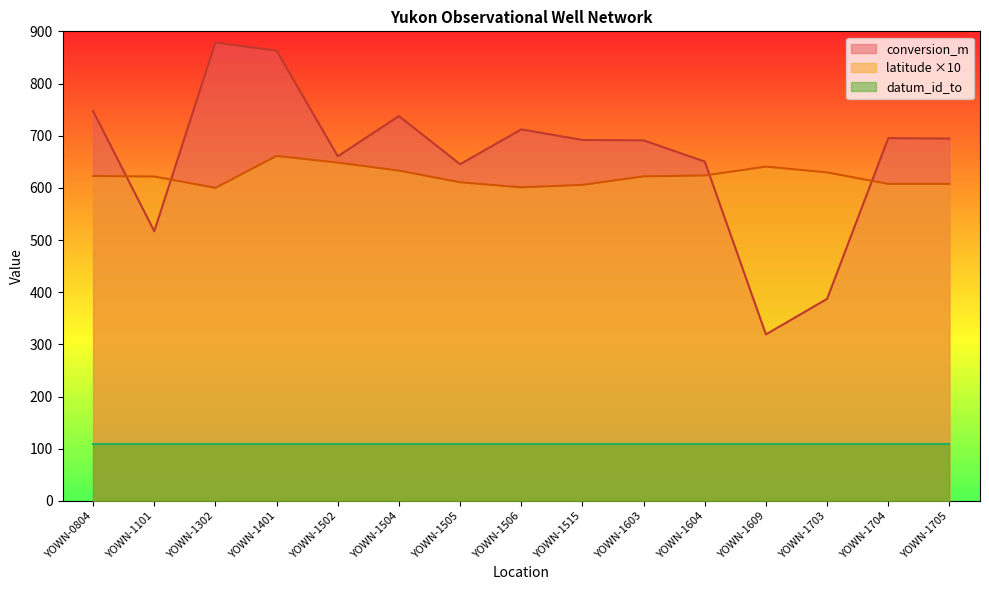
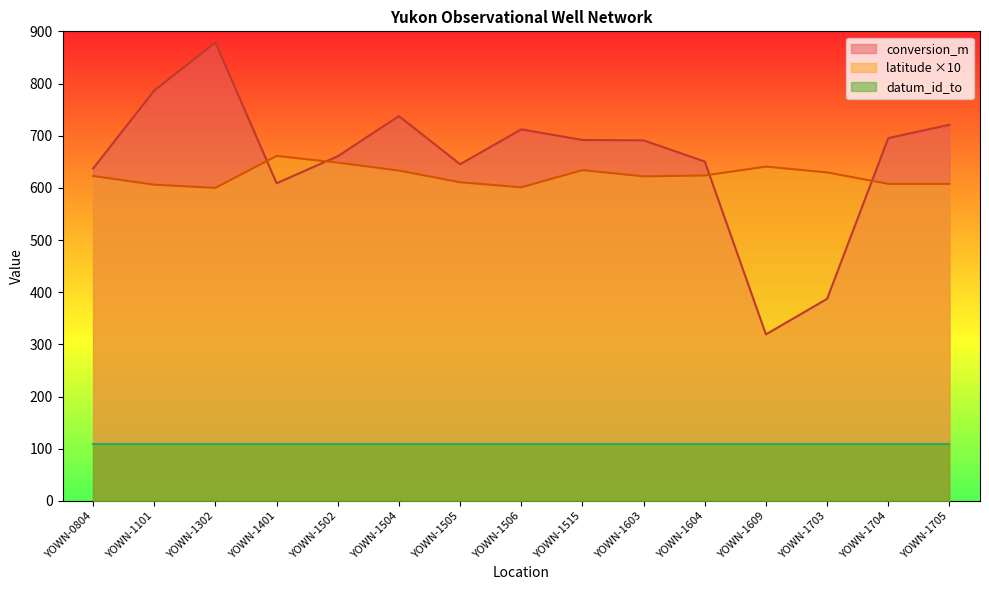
  {
    "conversion_m": {
-     "YOWN-0804": 750,
-     "YOWN-1101": 520,
+     "YOWN-0804": 640,
+     "YOWN-1101": 790,
      "YOWN-1302": 880,
-     "YOWN-1401": 860,
+     "YOWN-1401": 610,
      "YOWN-1502": 660,
      "YOWN-1504": 740,
      "YOWN-1505": 650,
      "YOWN-1506": 710,
      "YOWN-1515": 690,
      "YOWN-1603": 690,
      "YOWN-1604": 650,
      "YOWN-1609": 320,
      "YOWN-1703": 390,
      "YOWN-1704": 700,
-     "YOWN-1705": 690
+     "YOWN-1705": 720
    },
    "latitude ×10": {
      "YOWN-0804": 620,
-     "YOWN-1101": 620,
+     "YOWN-1101": 610,
      "YOWN-1302": 600,
      "YOWN-1401": 660,
      "YOWN-1502": 650,
      "YOWN-1504": 630,
      "YOWN-1505": 610,
      "YOWN-1506": 600,
-     "YOWN-1515": 610,
+     "YOWN-1515": 630,
      "YOWN-1603": 620,
      "YOWN-1604": 620,
      "YOWN-1609": 640,
      "YOWN-1703": 630,
      "YOWN-1704": 610,
      "YOWN-1705": 610
    },
    "datum_id_to": {
      "YOWN-0804": 110,
      "YOWN-1101": 110,
      "YOWN-1302": 110,
      "YOWN-1401": 110,
      "YOWN-1502": 110,
      "YOWN-1504": 110,
      "YOWN-1505": 110,
      "YOWN-1506": 110,
      "YOWN-1515": 110,
      "YOWN-1603": 110,
      "YOWN-1604": 110,
      "YOWN-1609": 110,
      "YOWN-1703": 110,
      "YOWN-1704": 110,
      "YOWN-1705": 110
    }
  }
